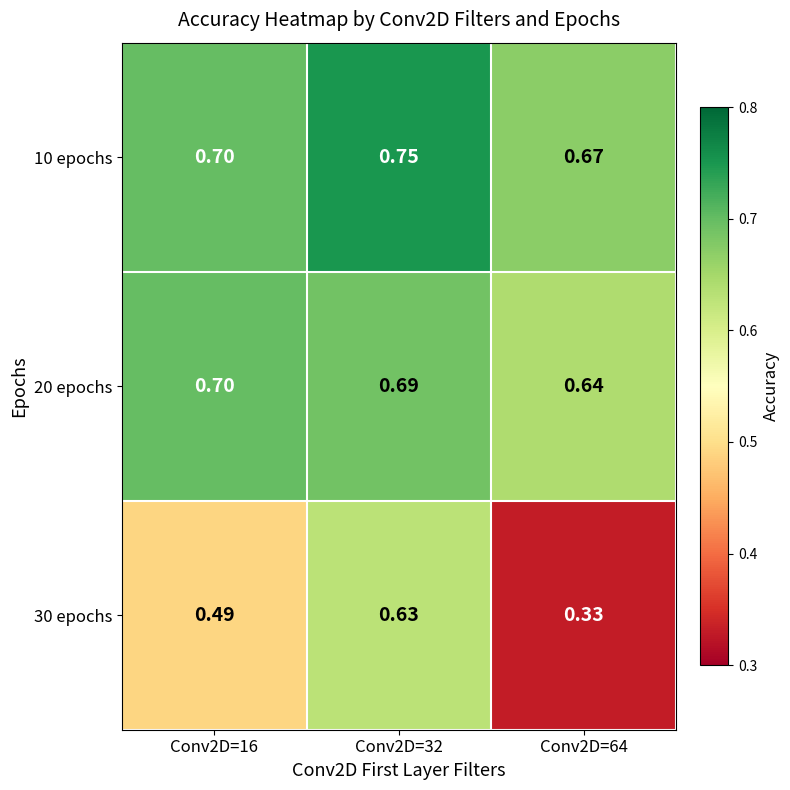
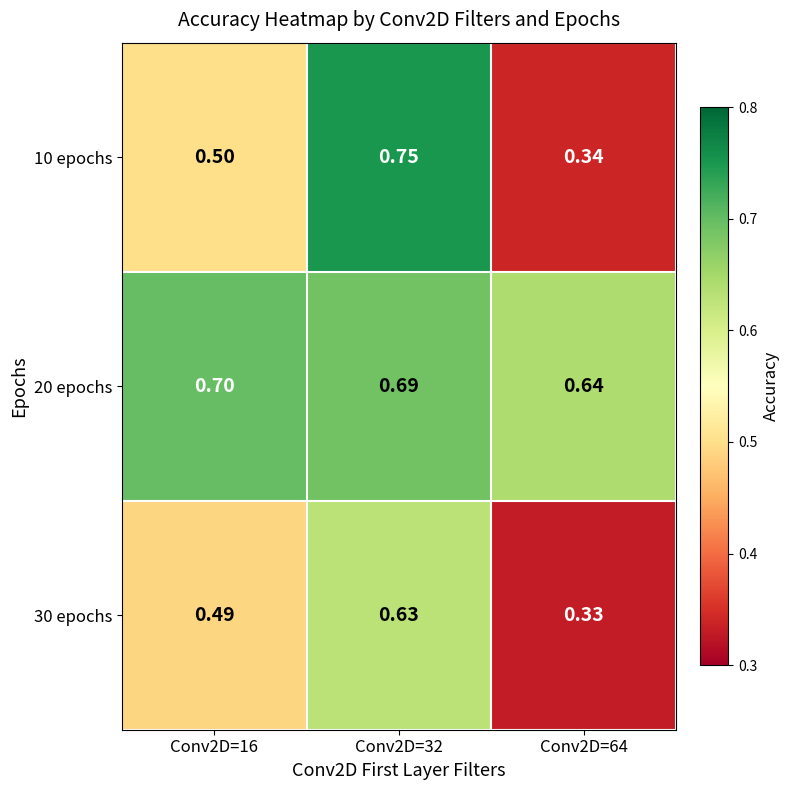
  {
    "10 epochs": {
-     "Conv2D=16": 0.70,
+     "Conv2D=16": 0.50,
      "Conv2D=32": 0.75,
-     "Conv2D=64": 0.67
+     "Conv2D=64": 0.34
    },
    "20 epochs": {
      "Conv2D=16": 0.70,
      "Conv2D=32": 0.69,
      "Conv2D=64": 0.64
    },
    "30 epochs": {
      "Conv2D=16": 0.49,
      "Conv2D=32": 0.63,
      "Conv2D=64": 0.33
    }
  }
